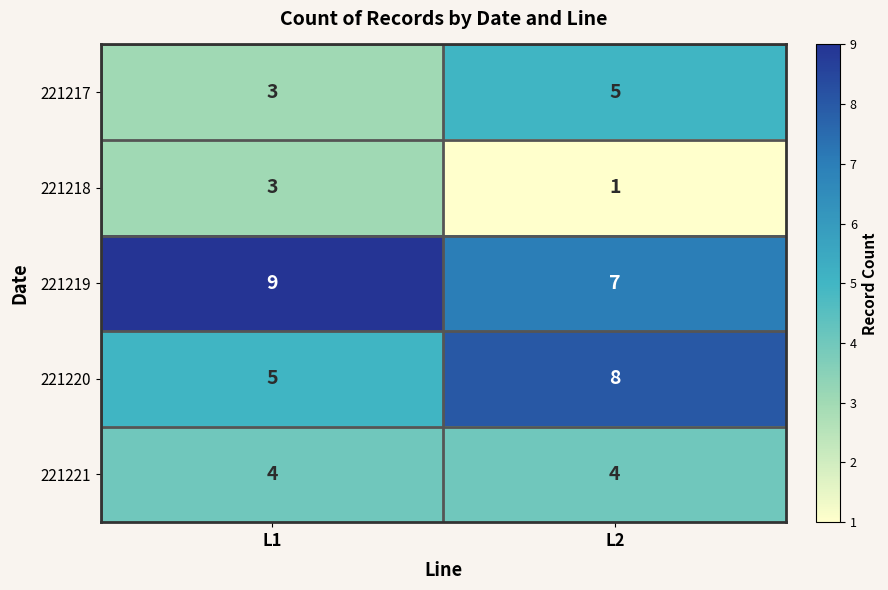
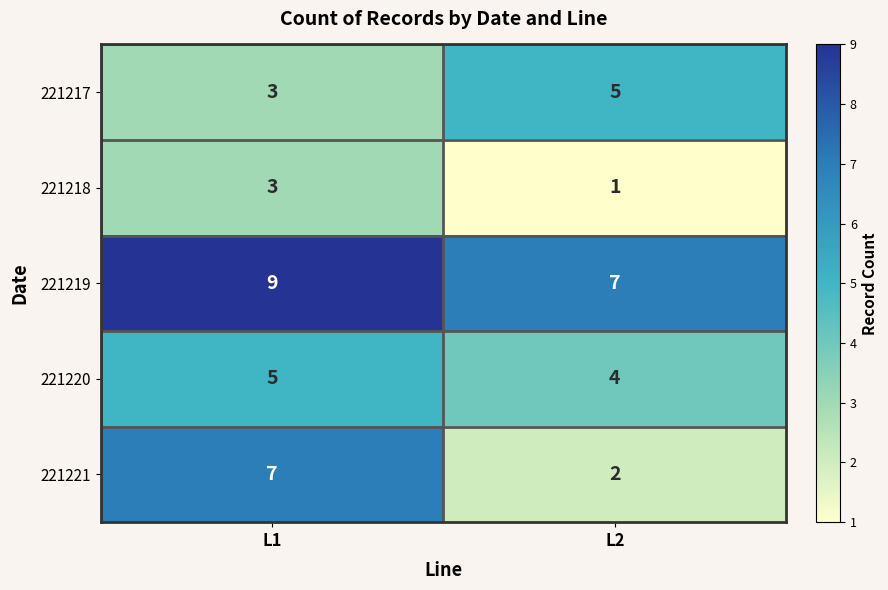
  {
    "221217": {
      "L1": 3,
      "L2": 5
    },
    "221218": {
      "L1": 3,
      "L2": 1
    },
    "221219": {
      "L1": 9,
      "L2": 7
    },
    "221220": {
      "L1": 5,
-     "L2": 8
+     "L2": 4
    },
    "221221": {
-     "L1": 4,
-     "L2": 4
+     "L1": 7,
+     "L2": 2
    }
  }
